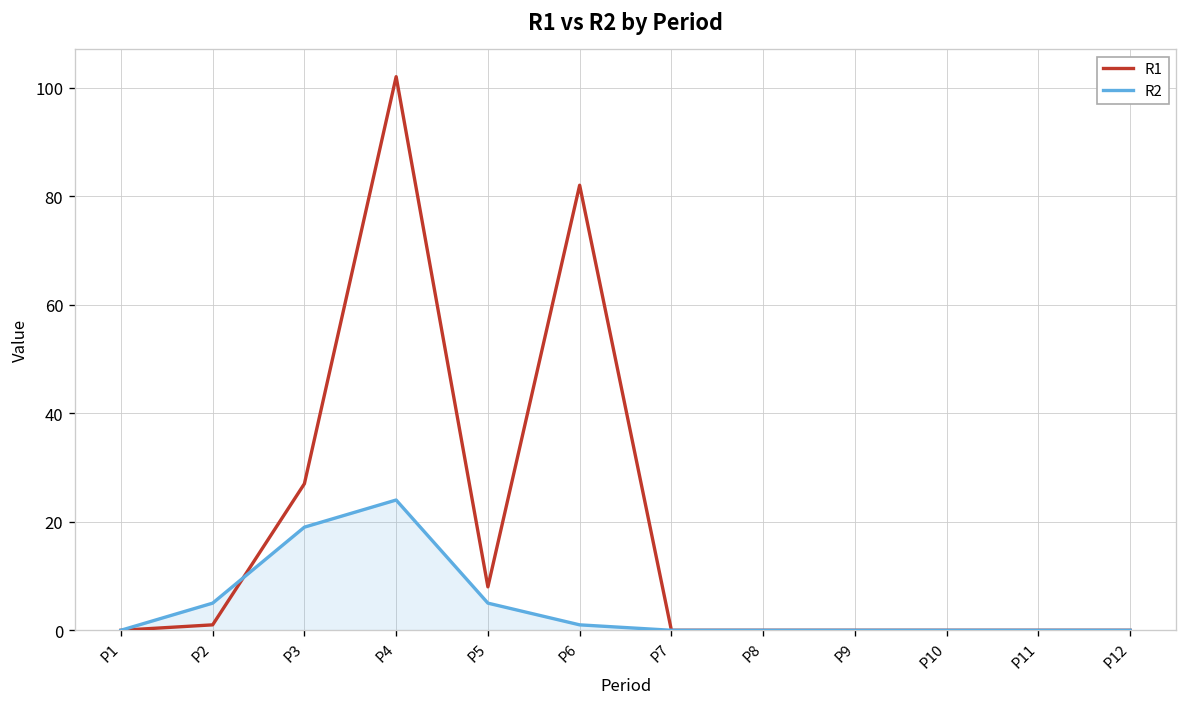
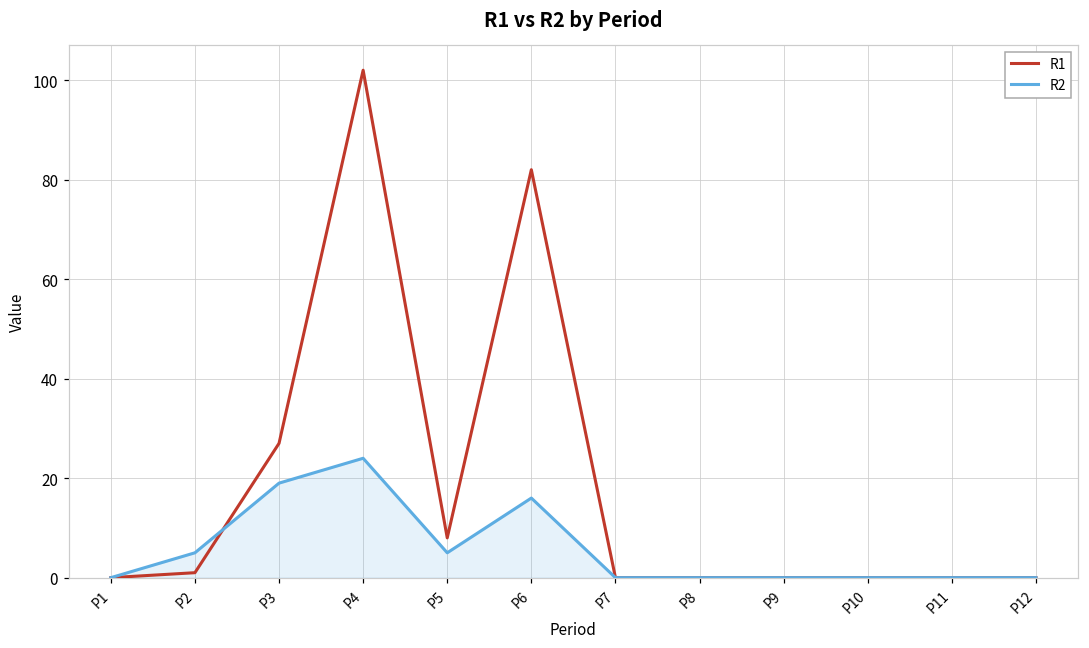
  {
    "R1": {
      "P2": 1,
      "P3": 27,
      "P4": 102,
      "P5": 8,
      "P6": 82
    },
    "R2": {
      "P2": 5,
      "P3": 19,
      "P4": 24,
      "P5": 5,
-     "P6": 1
+     "P6": 16
    }
  }
